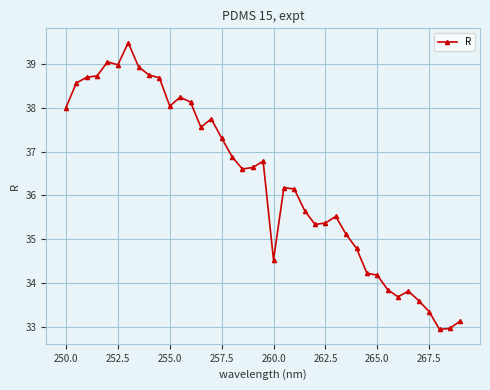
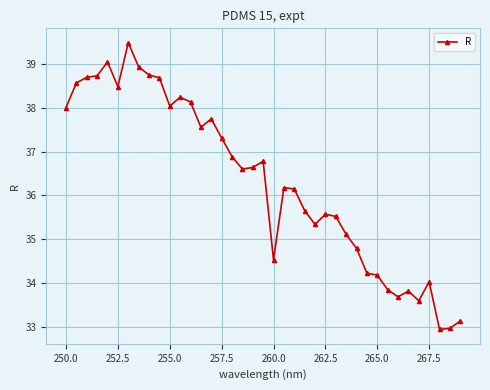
  {
    "250.0": 38.0,
-   "252.5": 39.0,
+   "252.5": 38.5,
    "255.0": 38.0,
    "257.5": 37.3,
    "260.0": 34.5,
-   "262.5": 35.4,
+   "262.5": 35.6,
    "265.0": 34.2,
-   "267.5": 33.3
+   "267.5": 34.0
  }
